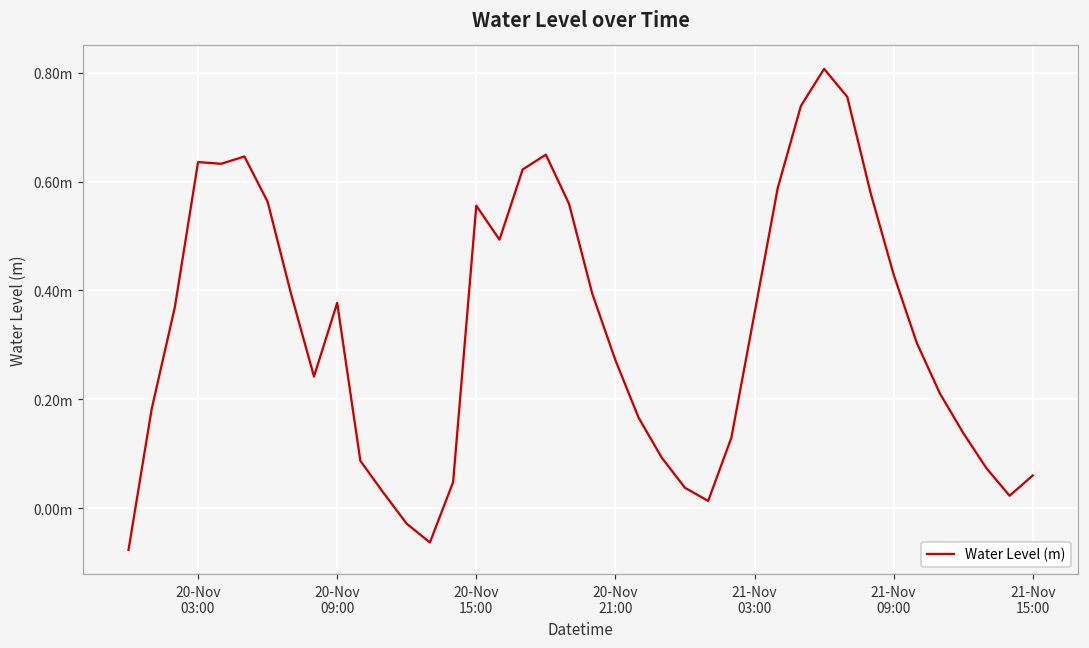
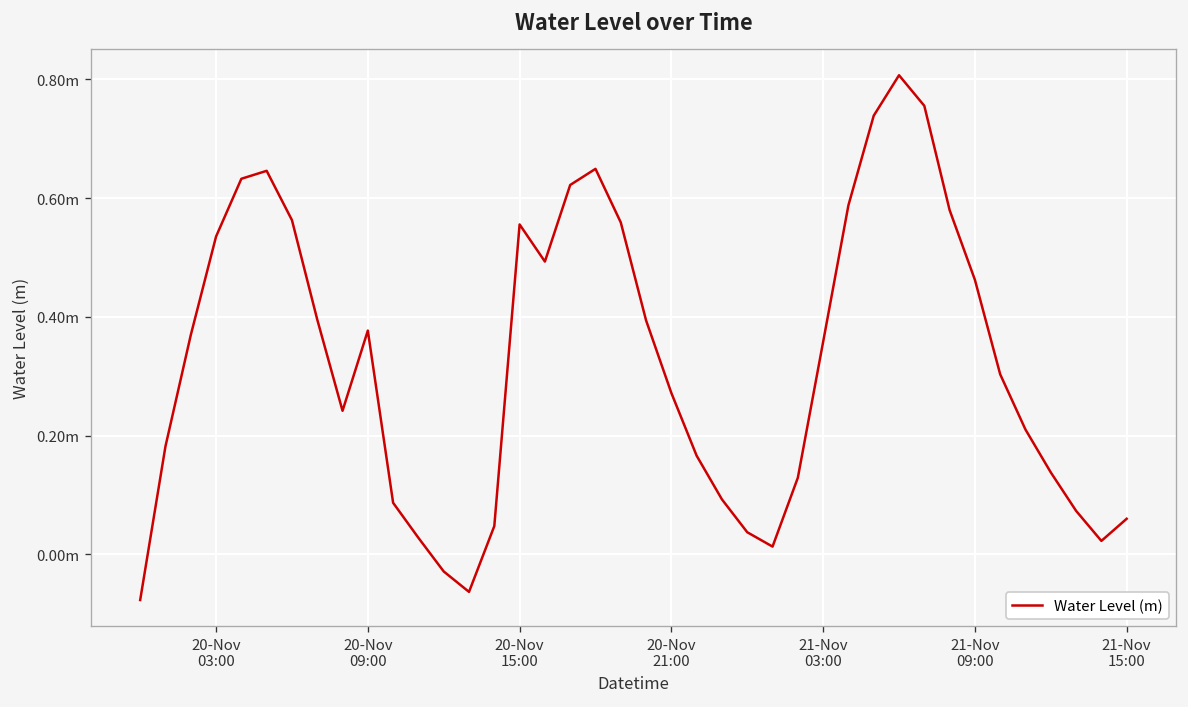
  {
-   "20-Nov 03:00": "0.64m",
+   "20-Nov 03:00": "0.54m",
    "20-Nov 09:00": "0.38m",
    "20-Nov 15:00": "0.56m",
    "20-Nov 21:00": "0.27m",
    "21-Nov 03:00": "0.36m",
-   "21-Nov 09:00": "0.43m",
+   "21-Nov 09:00": "0.46m",
    "21-Nov 15:00": "0.06m"
  }
